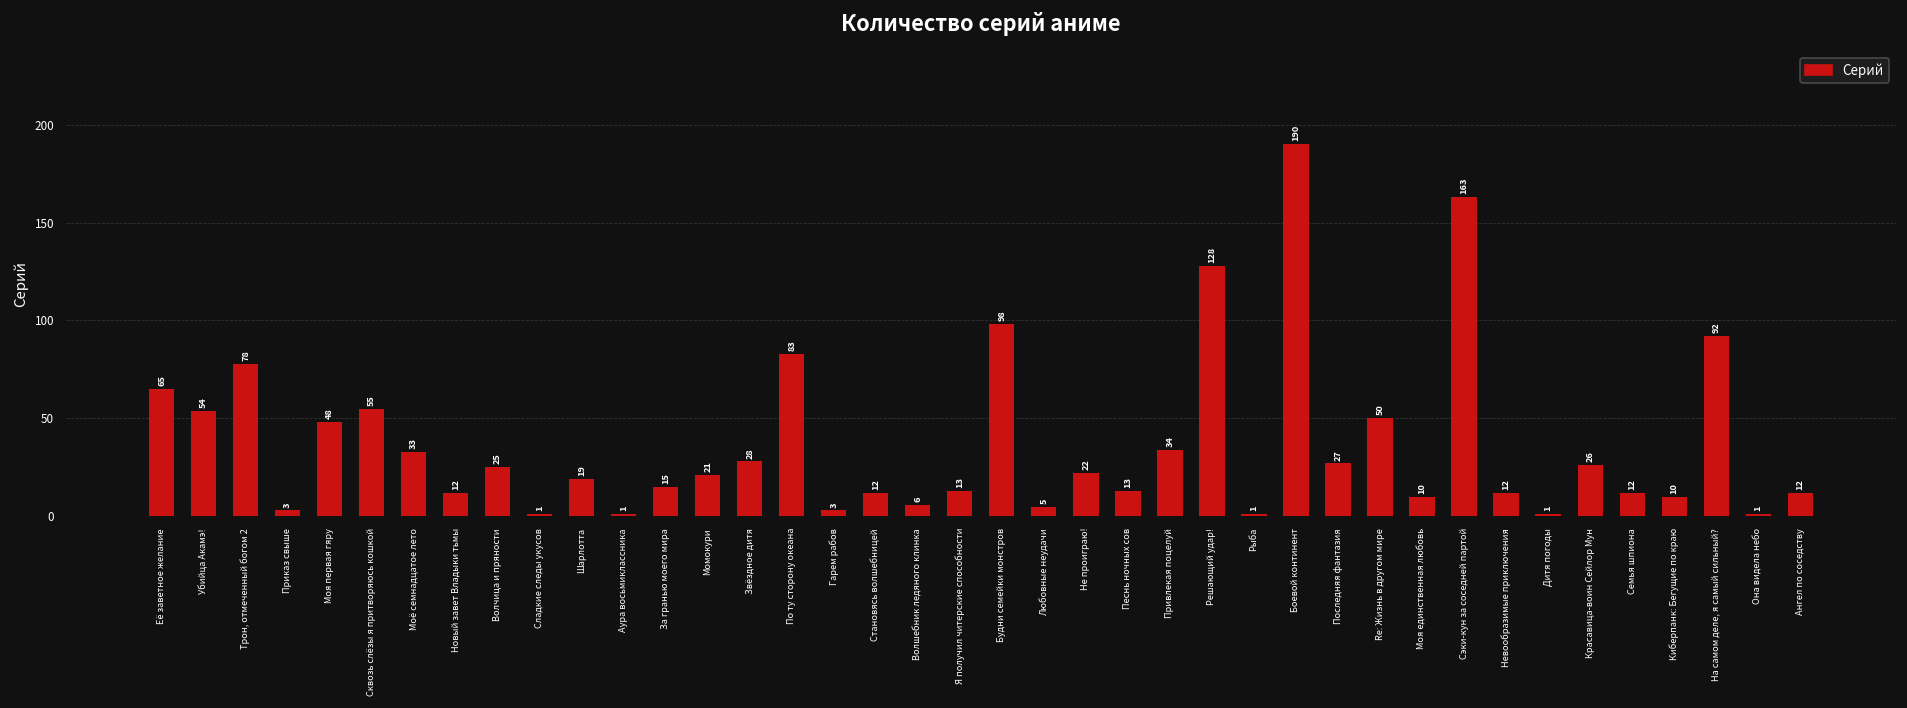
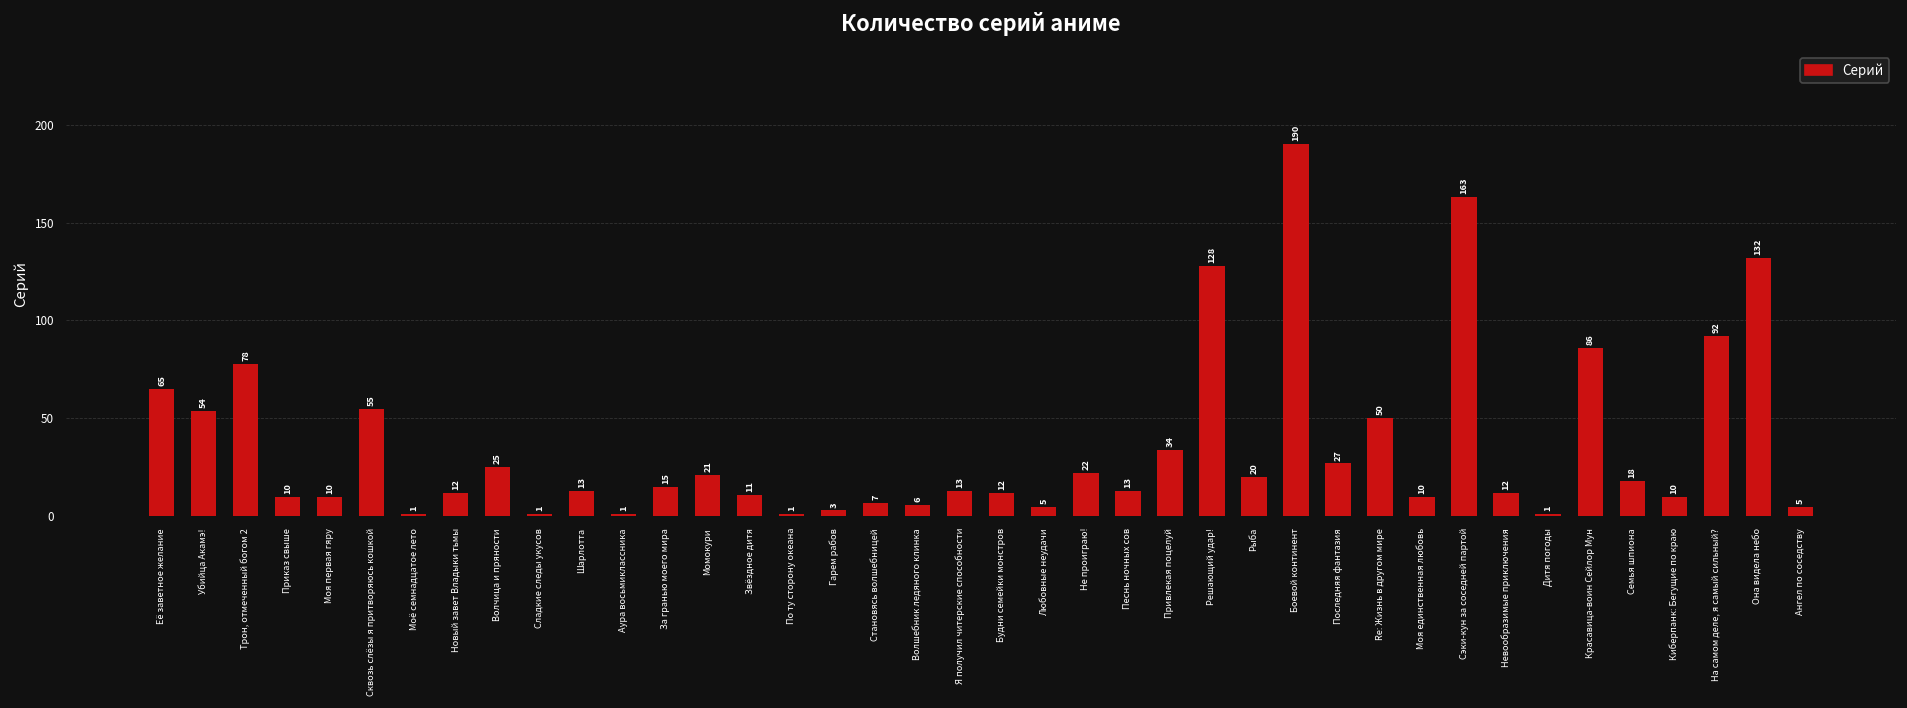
  {
    "Её заветное желание": 65,
    "Убийца Акамэ!": 54,
    "Трон, отмеченный богом 2": 78,
-   "Приказ свыше": 3,
-   "Моя первая гяру": 48,
+   "Приказ свыше": 10,
+   "Моя первая гяру": 10,
    "Сквозь слёзы я притворяюсь кошкой": 55,
-   "Моё семнадцатое лето": 33,
+   "Моё семнадцатое лето": 1,
    "Новый завет Владыки тьмы": 12,
    "Волчица и пряности": 25,
    "Сладкие следы укусов": 1,
-   "Шарлотта": 19,
+   "Шарлотта": 13,
    "Аура восьмиклассника": 1,
    "За гранью моего мира": 15,
    "Момокури": 21,
-   "Звёздное дитя": 28,
-   "По ту сторону океана": 83,
+   "Звёздное дитя": 11,
+   "По ту сторону океана": 1,
    "Гарем рабов": 3,
-   "Становясь волшебницей": 12,
+   "Становясь волшебницей": 7,
    "Волшебник ледяного клинка": 6,
    "Я получил читерские способности": 13,
-   "Будни семейки монстров": 98,
+   "Будни семейки монстров": 12,
    "Любовные неудачи": 5,
    "Не проиграю!": 22,
    "Песнь ночных сов": 13,
    "Привлекая поцелуй": 34,
    "Решающий удар!": 128,
-   "Рыба": 1,
+   "Рыба": 20,
    "Боевой континент": 190,
    "Последняя фантазия": 27,
    "Re: Жизнь в другом мире": 50,
    "Моя единственная любовь": 10,
    "Сэки-кун за соседней партой": 163,
    "Невообразимые приключения": 12,
    "Дитя погоды": 1,
-   "Красавица-воин Сейлор Мун": 26,
-   "Семья шпиона": 12,
+   "Красавица-воин Сейлор Мун": 86,
+   "Семья шпиона": 18,
    "Киберпанк: Бегущие по краю": 10,
    "На самом деле, я самый сильный?": 92,
-   "Она видела небо": 1,
-   "Ангел по соседству": 12
+   "Она видела небо": 132,
+   "Ангел по соседству": 5
  }
